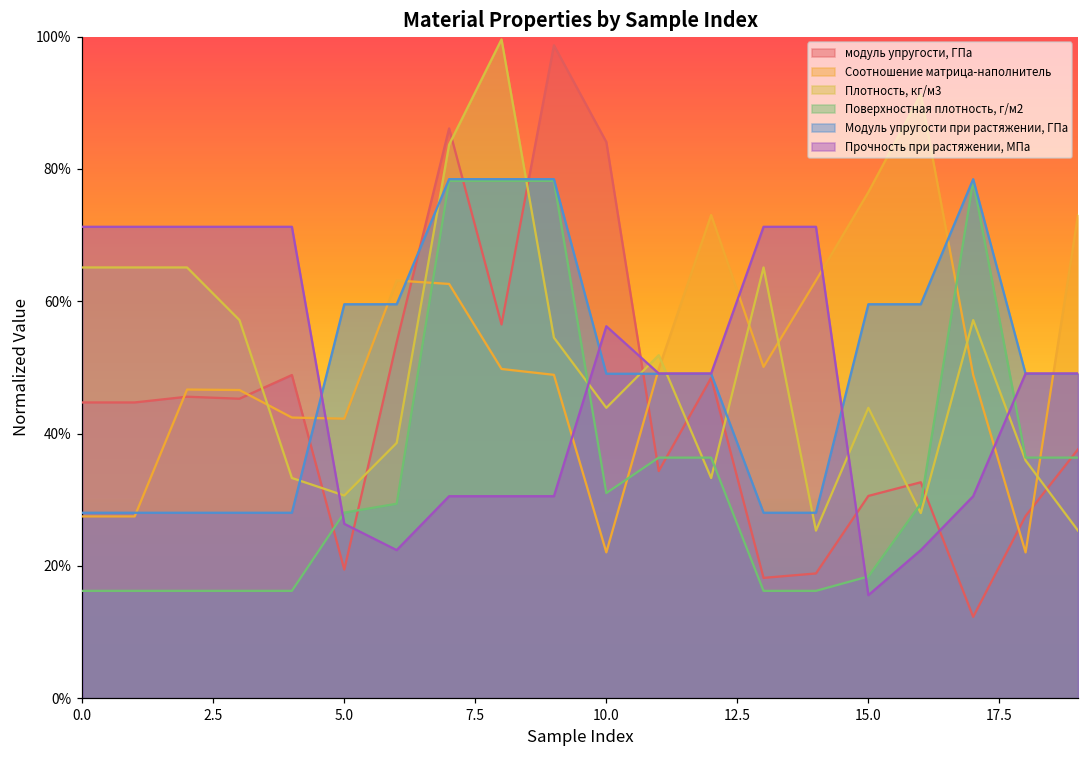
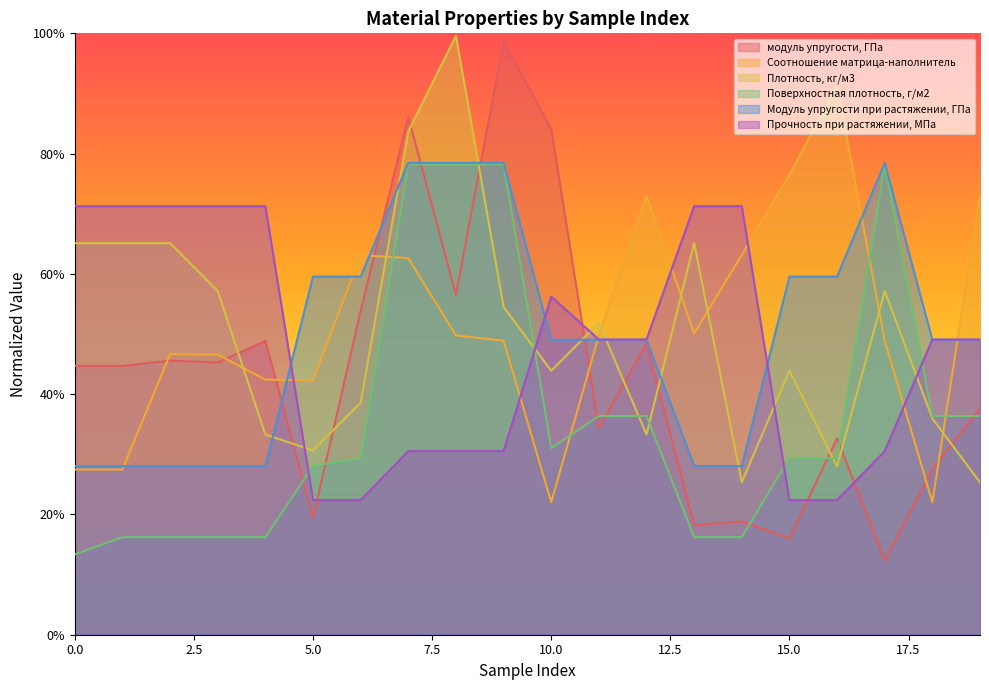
  {
    "модуль упругости, ГПа": {
      "0.0": "45%",
      "5.0": "19%",
      "10.0": "84%",
-     "15.0": "31%"
+     "15.0": "16%"
    },
    "Поверхностная плотность, г/м2": {
-     "0.0": "16%",
+     "0.0": "13%",
      "5.0": "28%",
      "10.0": "31%",
-     "15.0": "18%"
+     "15.0": "29%"
    },
    "Модуль упругости при растяжении, ГПа": {
      "0.0": "28%",
      "5.0": "60%",
      "10.0": "49%",
      "15.0": "60%"
    },
    "Прочность при растяжении, МПа": {
      "0.0": "71%",
-     "5.0": "26%",
+     "5.0": "22%",
      "10.0": "56%",
-     "15.0": "16%"
+     "15.0": "22%"
    }
  }
